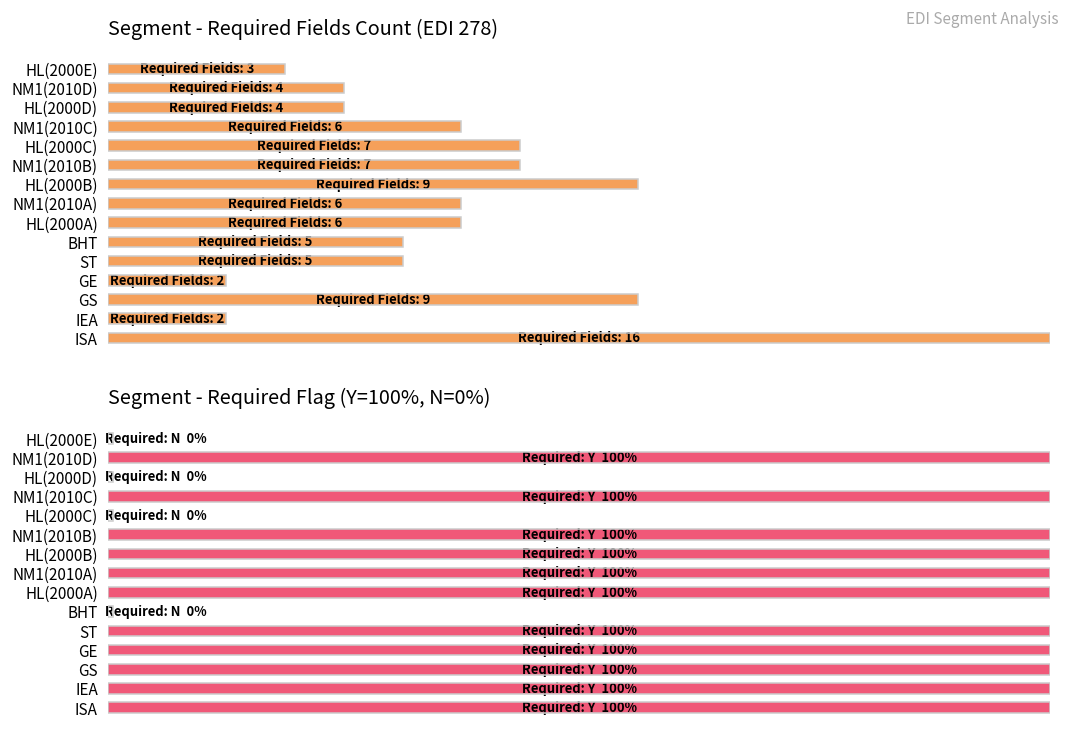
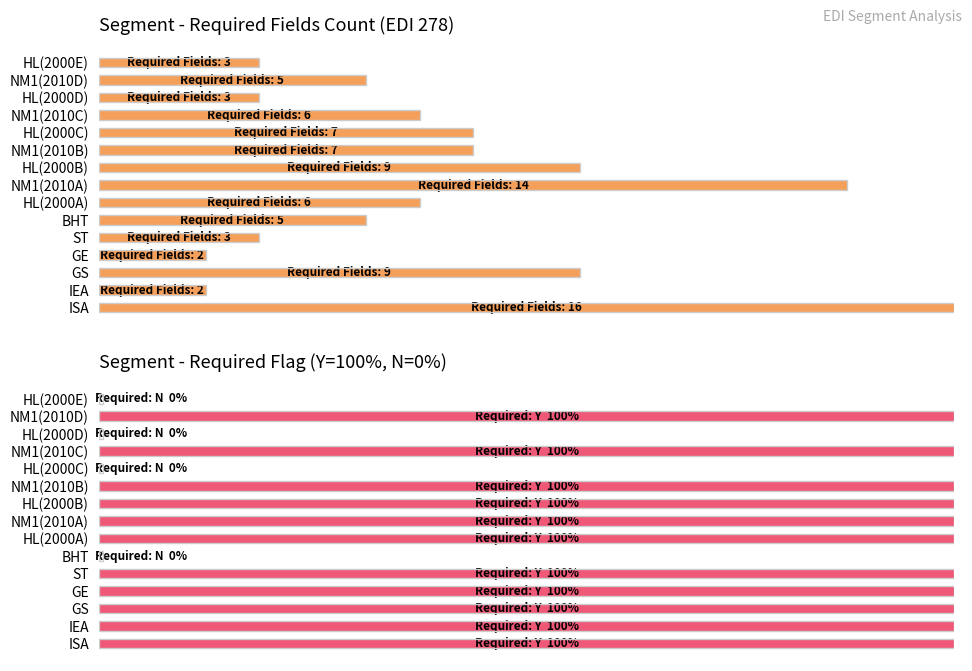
  {
    "Segment - Required Fields Count (EDI 278)": {
-     "NM1(2010D)": "4",
-     "HL(2000D)": "4",
-     "NM1(2010A)": "6",
-     "ST": "5"
+     "NM1(2010D)": "5",
+     "HL(2000D)": "3",
+     "NM1(2010A)": "14",
+     "ST": "3"
    },
    "Segment - Required Flag (Y=100%, N=0%)": {
      "HL(2000E)": "0%",
      "NM1(2010D)": "100%",
      "HL(2000D)": "0%",
      "NM1(2010C)": "100%",
      "HL(2000C)": "0%",
      "NM1(2010B)": "100%",
      "HL(2000B)": "100%",
      "NM1(2010A)": "100%",
      "HL(2000A)": "100%",
      "BHT": "0%",
      "ST": "100%",
      "GE": "100%",
      "GS": "100%",
      "IEA": "100%",
      "ISA": "100%"
    }
  }
